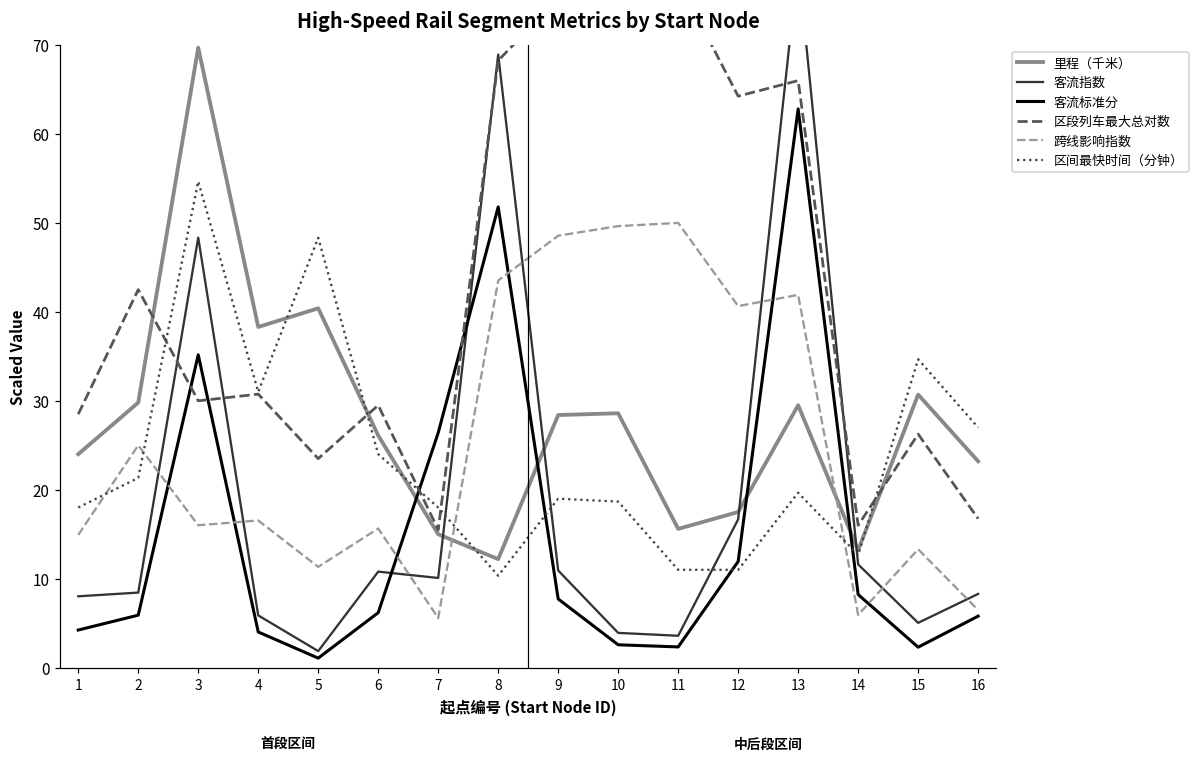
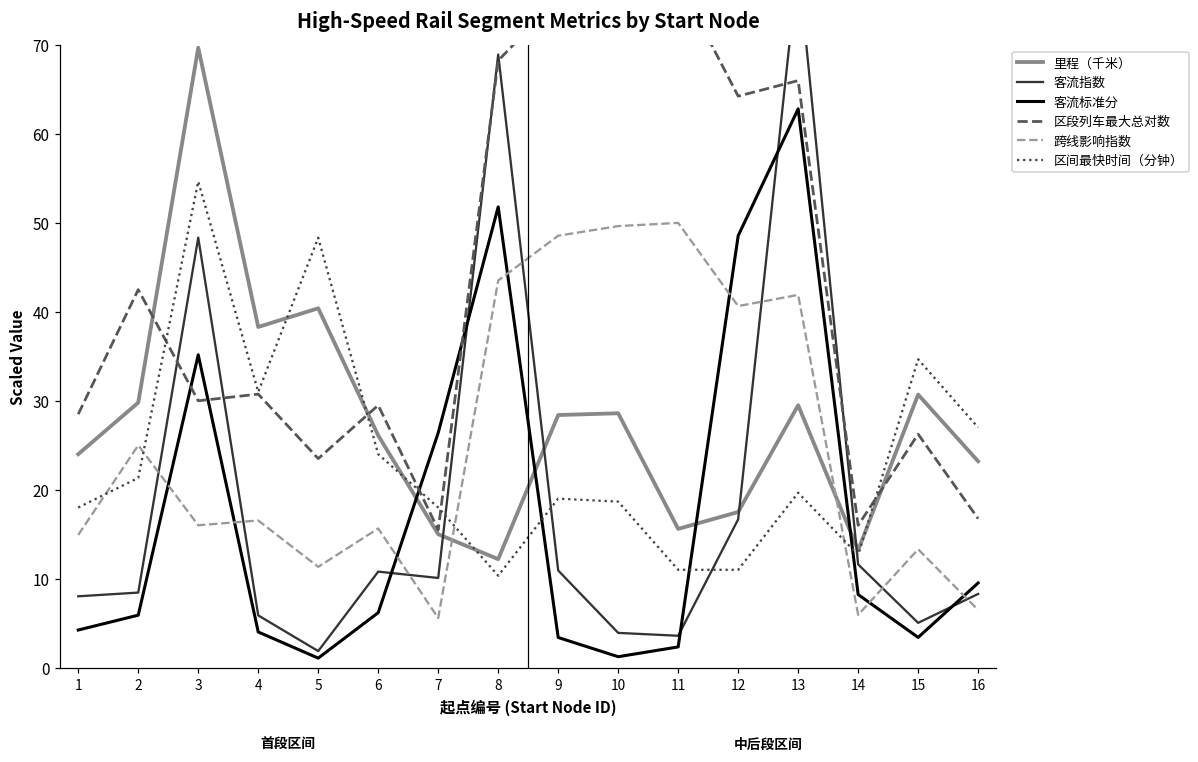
  {
    "客流标准分": {
      "1": 4,
      "2": 6,
      "3": 35,
      "4": 4,
      "5": 1,
      "6": 6,
      "7": 26,
      "8": 52,
-     "9": 8,
-     "10": 3,
+     "9": 3,
+     "10": 1,
      "11": 2,
-     "12": 12,
+     "12": 49,
      "13": 63,
      "14": 8,
-     "15": 2,
-     "16": 6
+     "15": 3,
+     "16": 10
    }
  }
